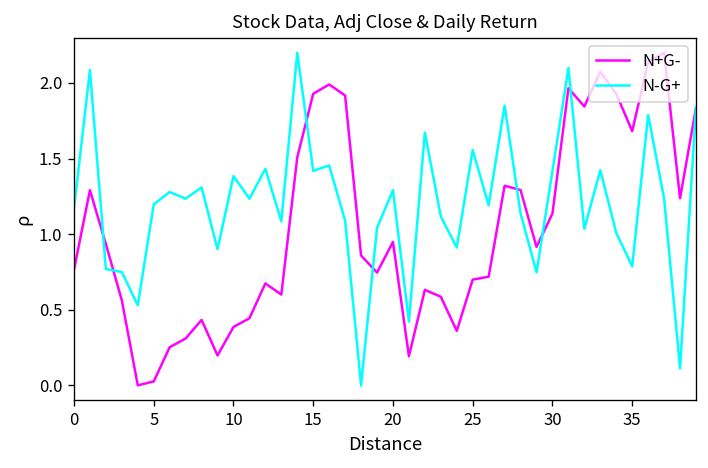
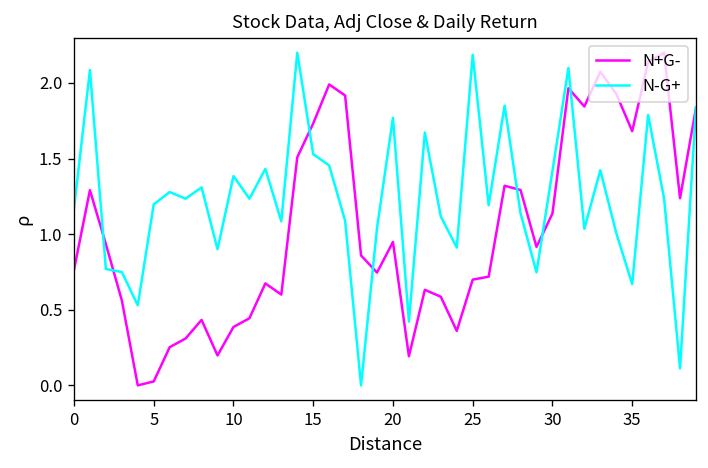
  {
    "N+G-": {
      "0": 0.76,
      "5": 0.03,
      "10": 0.39,
-     "15": 1.93,
+     "15": 1.73,
      "20": 0.95,
      "25": 0.70,
      "30": 1.14,
      "35": 1.68
    },
    "N-G+": {
      "0": 1.17,
      "5": 1.20,
      "10": 1.38,
-     "15": 1.42,
-     "20": 1.29,
-     "25": 1.56,
+     "15": 1.53,
+     "20": 1.77,
+     "25": 2.19,
      "30": 1.42,
-     "35": 0.79
+     "35": 0.67
    }
  }
